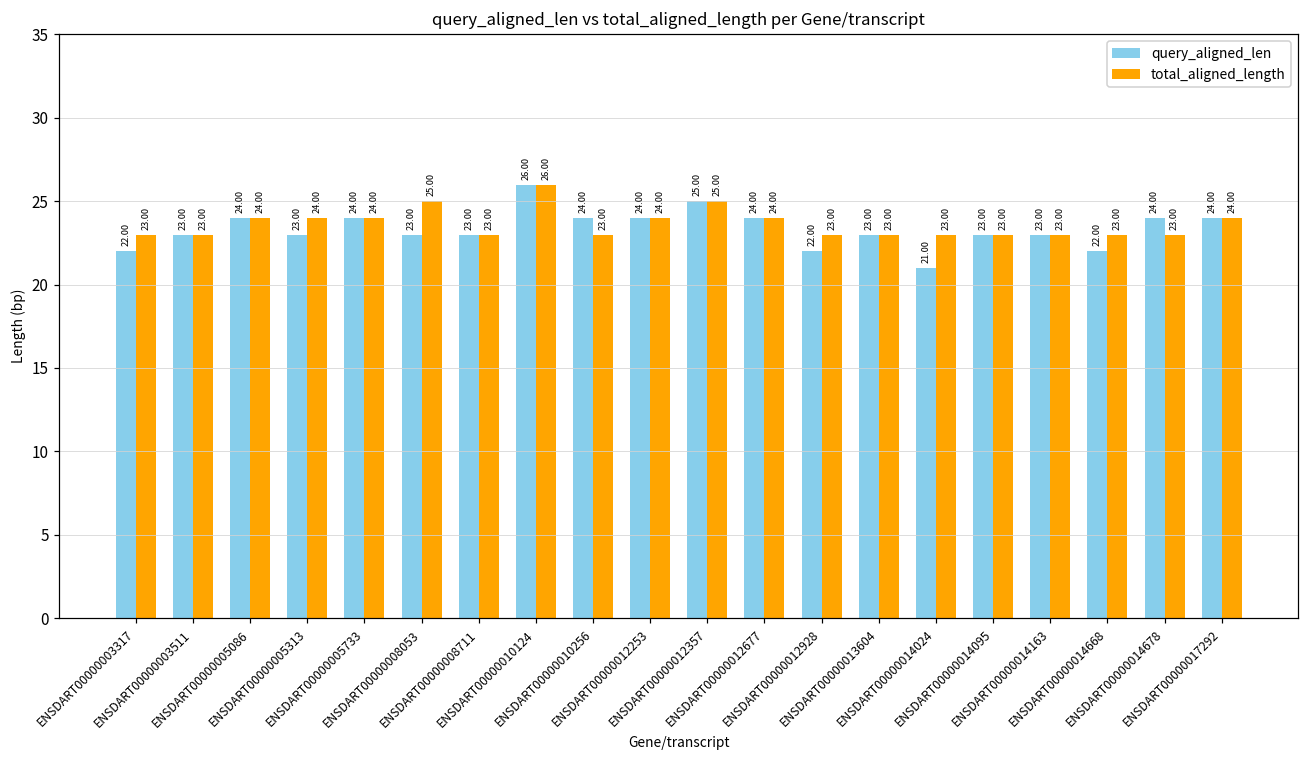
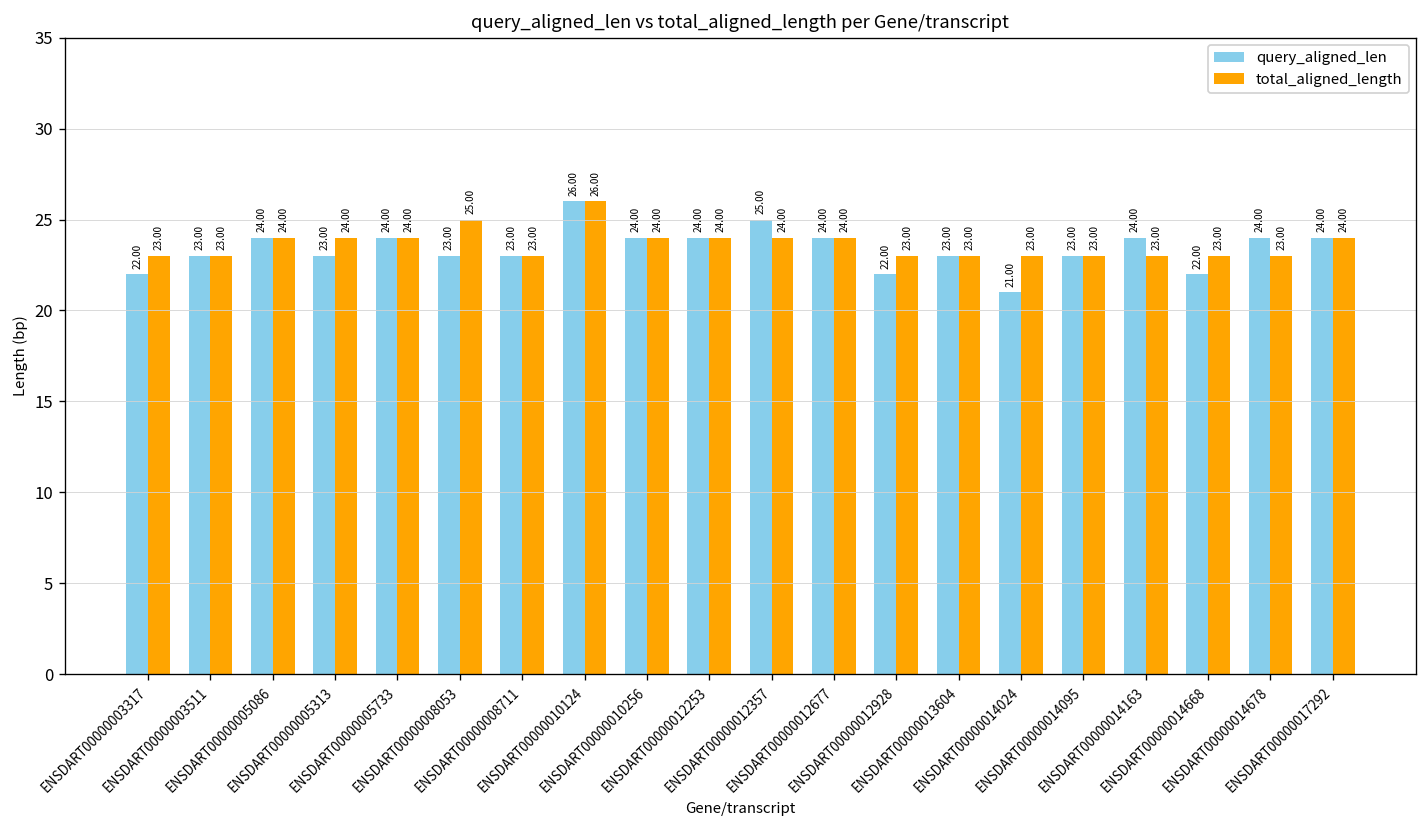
  {
    "query_aligned_len": {
      "ENSDART00000003317": 22.00,
      "ENSDART00000003511": 23.00,
      "ENSDART00000005086": 24.00,
      "ENSDART00000005313": 23.00,
      "ENSDART00000005733": 24.00,
      "ENSDART00000008053": 23.00,
      "ENSDART00000008711": 23.00,
      "ENSDART00000010124": 26.00,
      "ENSDART00000010256": 24.00,
      "ENSDART00000012253": 24.00,
      "ENSDART00000012357": 25.00,
      "ENSDART00000012677": 24.00,
      "ENSDART00000012928": 22.00,
      "ENSDART00000013604": 23.00,
      "ENSDART00000014024": 21.00,
      "ENSDART00000014095": 23.00,
-     "ENSDART00000014163": 23.00,
+     "ENSDART00000014163": 24.00,
      "ENSDART00000014668": 22.00,
      "ENSDART00000014678": 24.00,
      "ENSDART00000017292": 24.00
    },
    "total_aligned_length": {
      "ENSDART00000003317": 23.00,
      "ENSDART00000003511": 23.00,
      "ENSDART00000005086": 24.00,
      "ENSDART00000005313": 24.00,
      "ENSDART00000005733": 24.00,
      "ENSDART00000008053": 25.00,
      "ENSDART00000008711": 23.00,
      "ENSDART00000010124": 26.00,
-     "ENSDART00000010256": 23.00,
+     "ENSDART00000010256": 24.00,
      "ENSDART00000012253": 24.00,
-     "ENSDART00000012357": 25.00,
+     "ENSDART00000012357": 24.00,
      "ENSDART00000012677": 24.00,
      "ENSDART00000012928": 23.00,
      "ENSDART00000013604": 23.00,
      "ENSDART00000014024": 23.00,
      "ENSDART00000014095": 23.00,
      "ENSDART00000014163": 23.00,
      "ENSDART00000014668": 23.00,
      "ENSDART00000014678": 23.00,
      "ENSDART00000017292": 24.00
    }
  }
